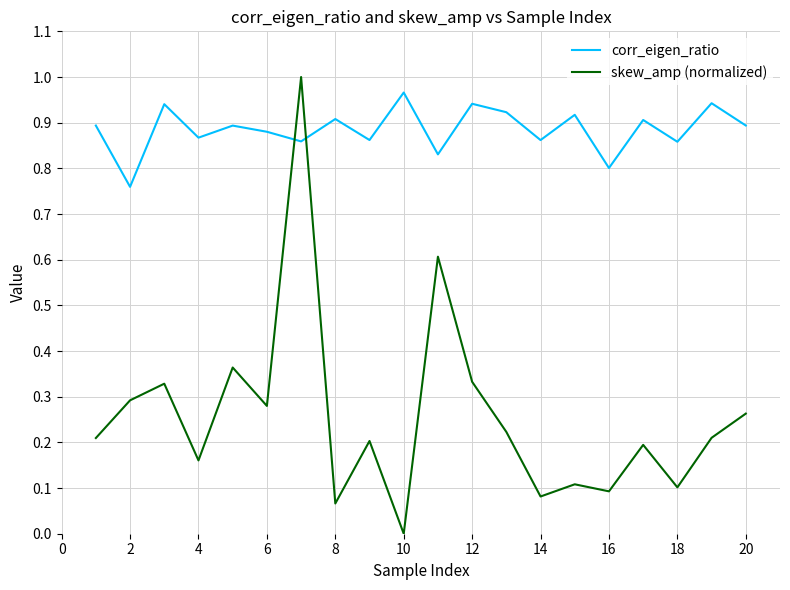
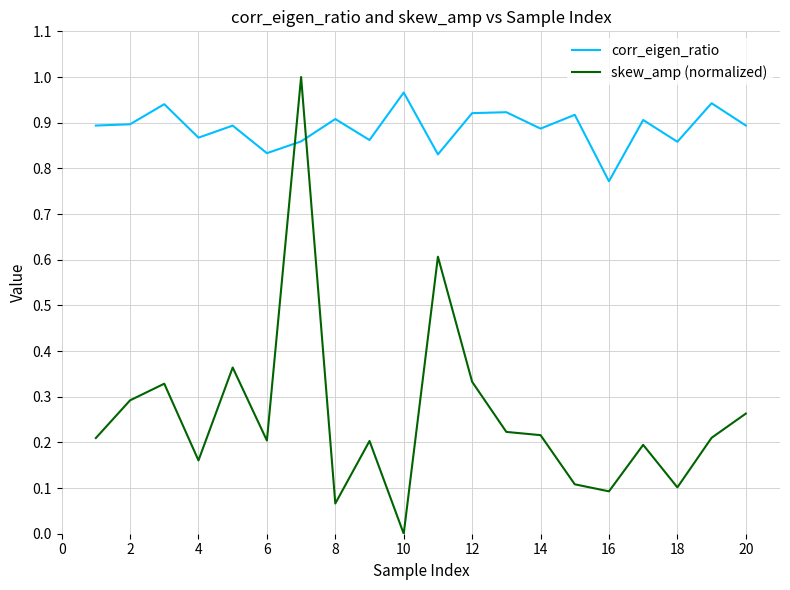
  {
    "corr_eigen_ratio": {
-     "2": 0.76,
+     "2": 0.90,
      "4": 0.87,
-     "6": 0.88,
+     "6": 0.83,
      "8": 0.91,
      "10": 0.97,
-     "12": 0.94,
-     "14": 0.86,
-     "16": 0.80,
+     "12": 0.92,
+     "14": 0.89,
+     "16": 0.77,
      "18": 0.86,
      "20": 0.89
    },
    "skew_amp (normalized)": {
      "2": 0.29,
      "4": 0.16,
-     "6": 0.28,
+     "6": 0.20,
      "8": 0.07,
      "10": 0.00,
      "12": 0.33,
-     "14": 0.08,
+     "14": 0.22,
      "16": 0.09,
      "18": 0.10,
      "20": 0.26
    }
  }
